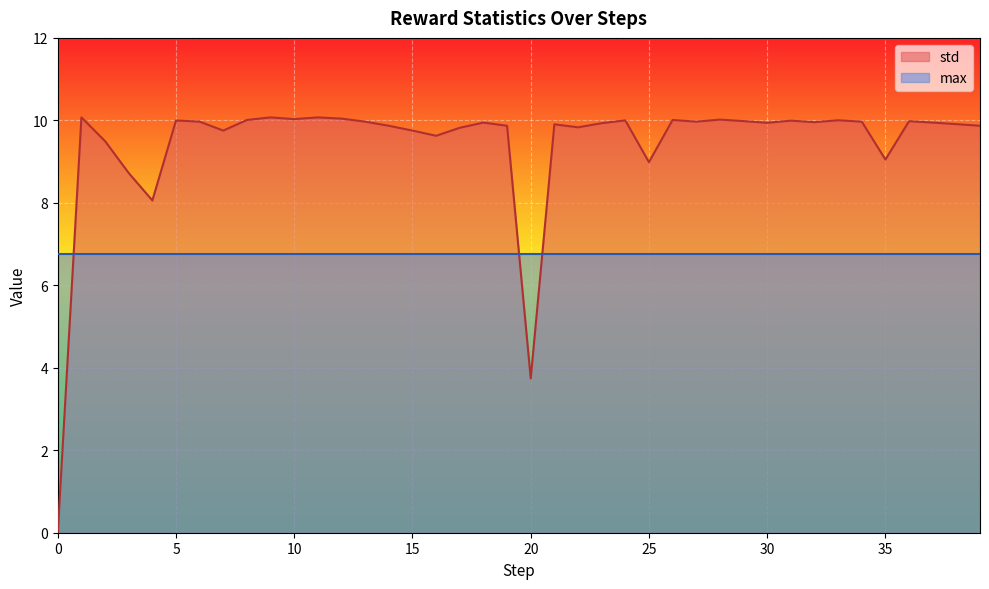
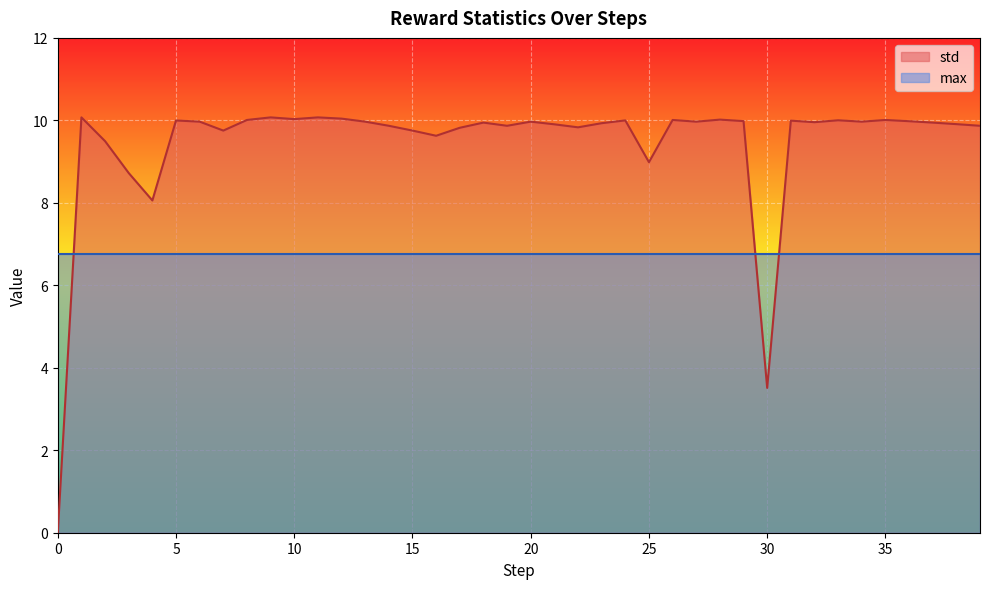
  {
    "std": {
      "0": 0.0,
      "5": 10.0,
      "10": 10.0,
      "15": 9.8,
-     "20": 3.7,
+     "20": 10.0,
      "25": 9.0,
-     "30": 9.9,
-     "35": 9.1
+     "30": 3.5,
+     "35": 10.0
    },
    "max": {
      "0": 6.8,
      "5": 6.8,
      "10": 6.8,
      "15": 6.8,
      "20": 6.8,
      "25": 6.8,
      "30": 6.8,
      "35": 6.8
    }
  }
